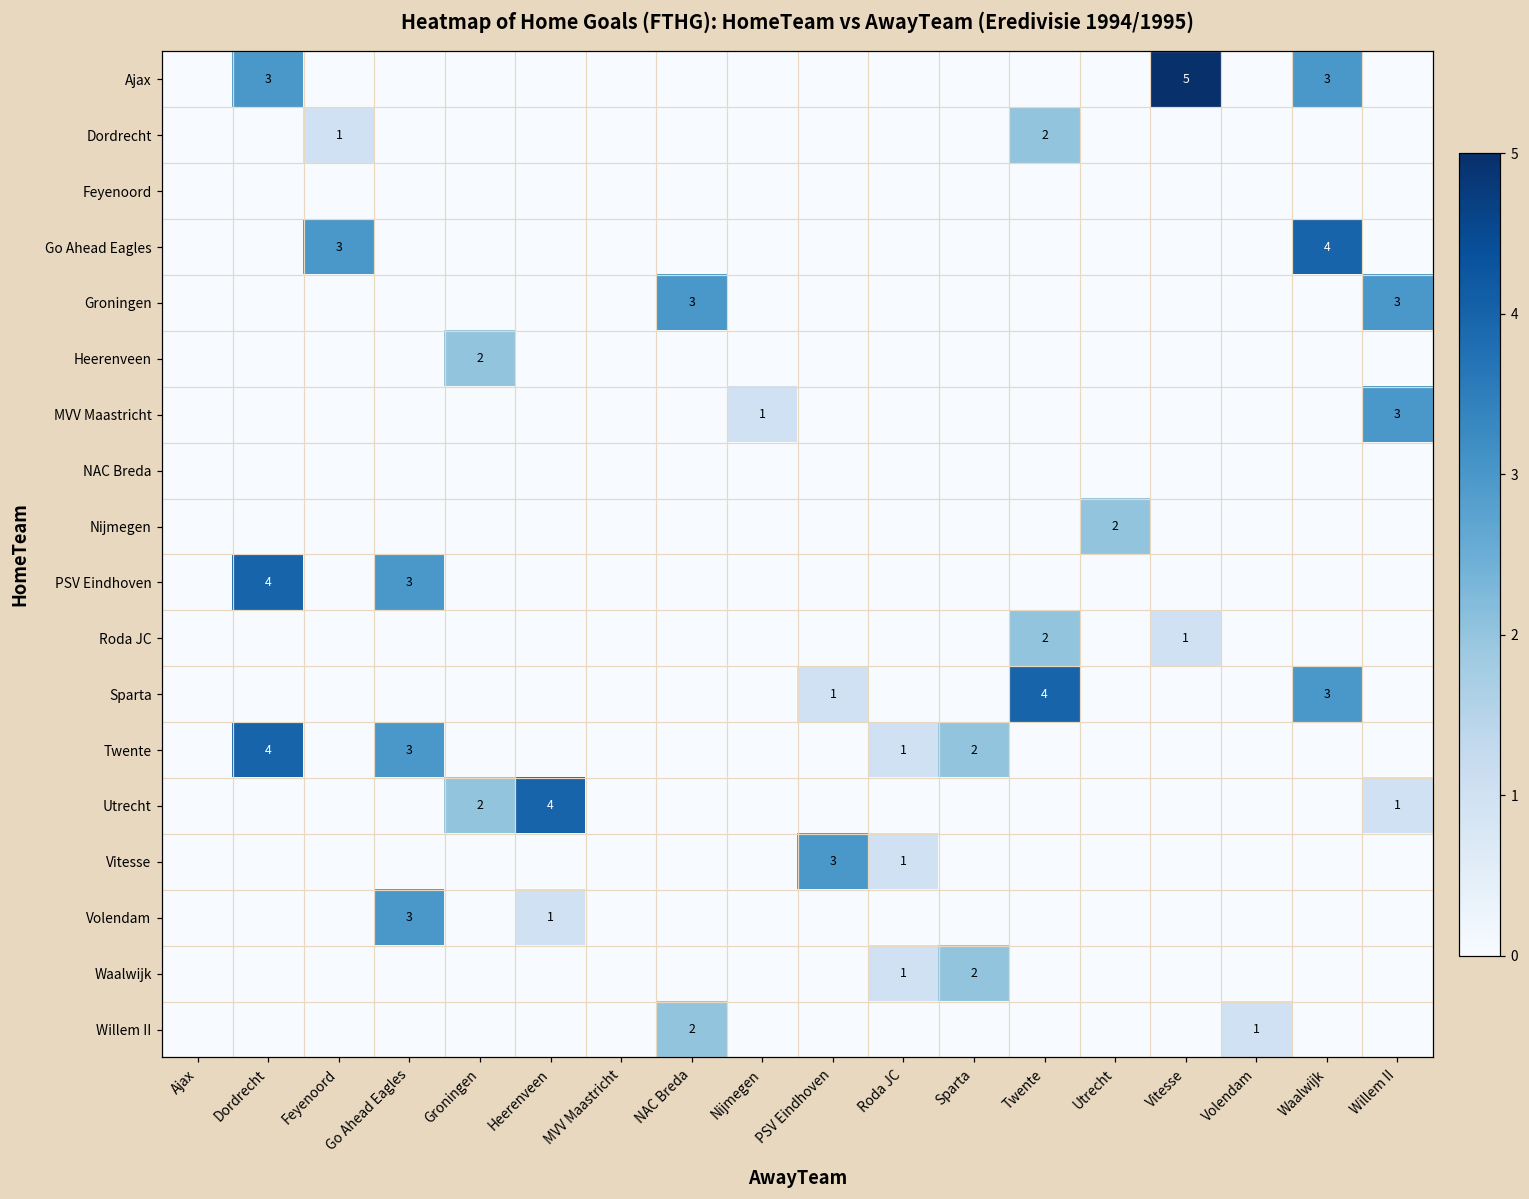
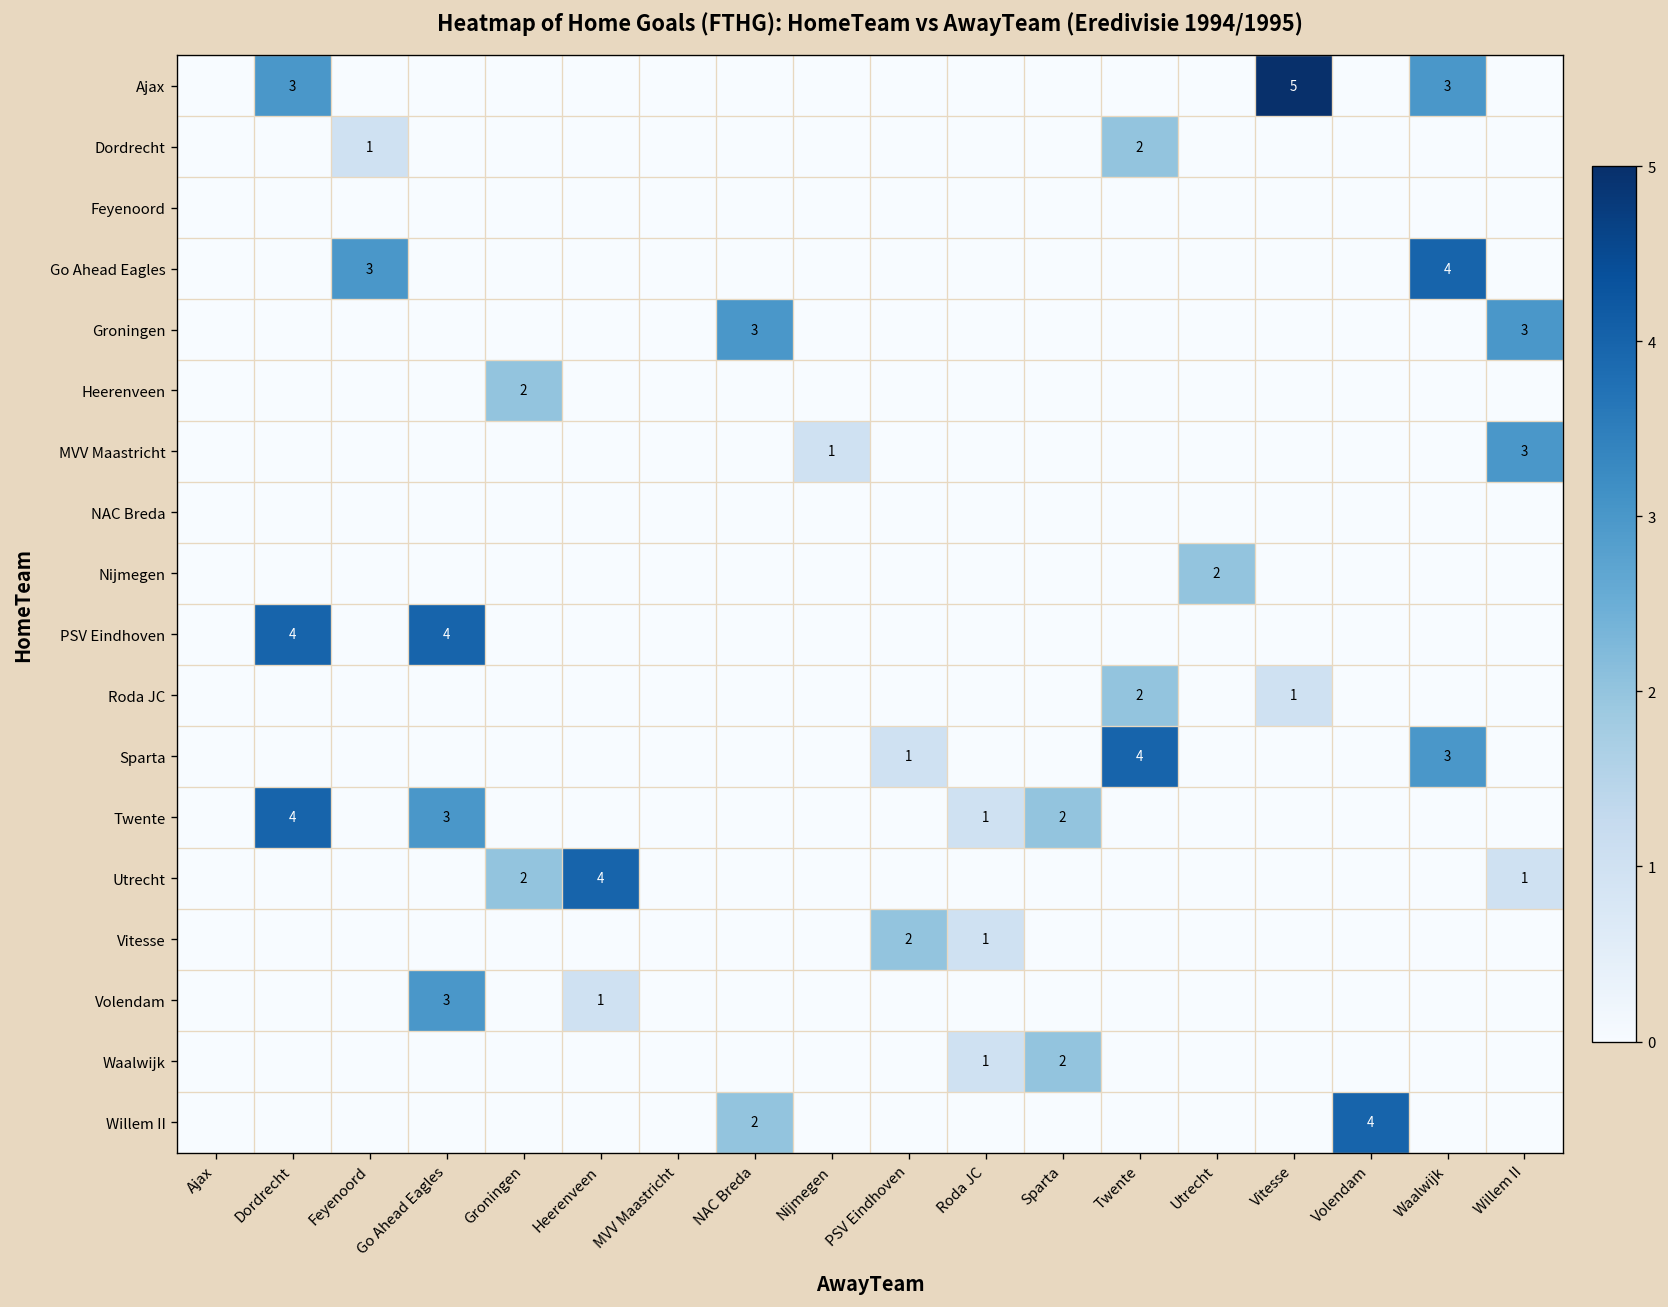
  {
    "Ajax": {
      "Dordrecht": 3,
      "Vitesse": 5,
      "Waalwijk": 3
    },
    "Dordrecht": {
      "Feyenoord": 1,
      "Twente": 2
    },
    "Go Ahead Eagles": {
      "Feyenoord": 3,
      "Waalwijk": 4
    },
    "Groningen": {
      "NAC Breda": 3,
      "Willem II": 3
    },
    "Heerenveen": {
      "Groningen": 2
    },
    "MVV Maastricht": {
      "Nijmegen": 1,
      "Willem II": 3
    },
    "Nijmegen": {
      "Utrecht": 2
    },
    "PSV Eindhoven": {
      "Dordrecht": 4,
-     "Go Ahead Eagles": 3
+     "Go Ahead Eagles": 4
    },
    "Roda JC": {
      "Twente": 2,
      "Vitesse": 1
    },
    "Sparta": {
      "PSV Eindhoven": 1,
      "Twente": 4,
      "Waalwijk": 3
    },
    "Twente": {
      "Dordrecht": 4,
      "Go Ahead Eagles": 3,
      "Roda JC": 1,
      "Sparta": 2
    },
    "Utrecht": {
      "Groningen": 2,
      "Heerenveen": 4,
      "Willem II": 1
    },
    "Vitesse": {
-     "PSV Eindhoven": 3,
+     "PSV Eindhoven": 2,
      "Roda JC": 1
    },
    "Volendam": {
      "Go Ahead Eagles": 3,
      "Heerenveen": 1
    },
    "Waalwijk": {
      "Roda JC": 1,
      "Sparta": 2
    },
    "Willem II": {
      "NAC Breda": 2,
-     "Volendam": 1
+     "Volendam": 4
    }
  }
